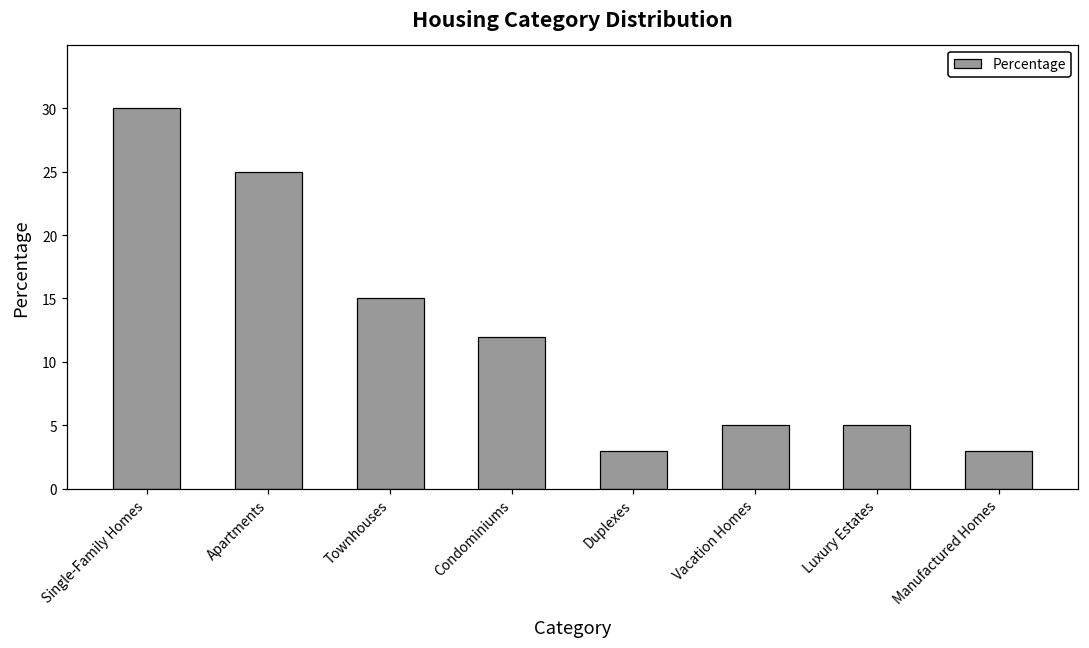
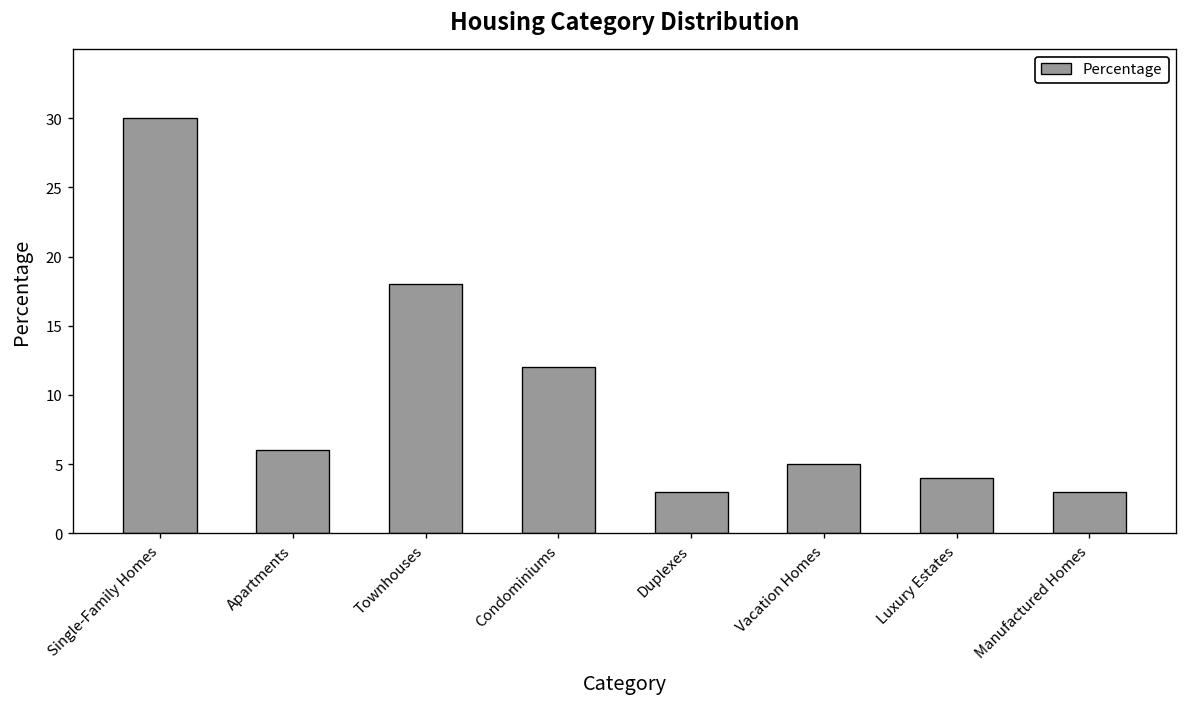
  {
    "Single-Family Homes": 30,
-   "Apartments": 25,
-   "Townhouses": 15,
+   "Apartments": 6,
+   "Townhouses": 18,
    "Condominiums": 12,
    "Duplexes": 3,
    "Vacation Homes": 5,
-   "Luxury Estates": 5,
+   "Luxury Estates": 4,
    "Manufactured Homes": 3
  }
